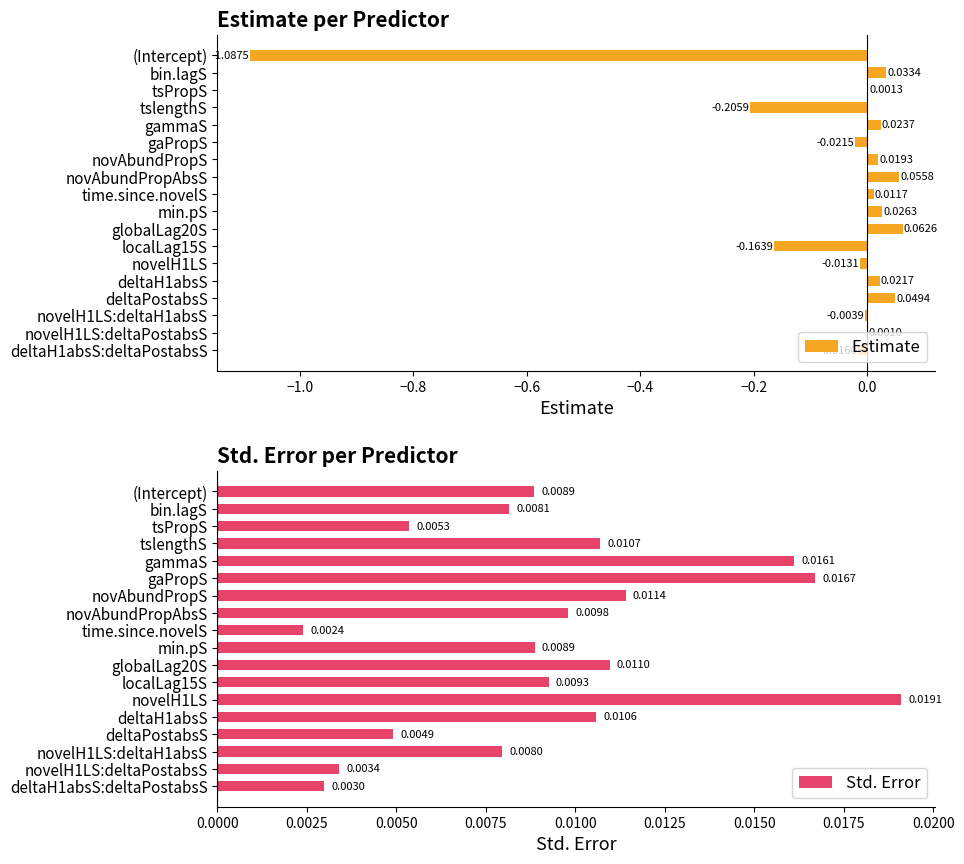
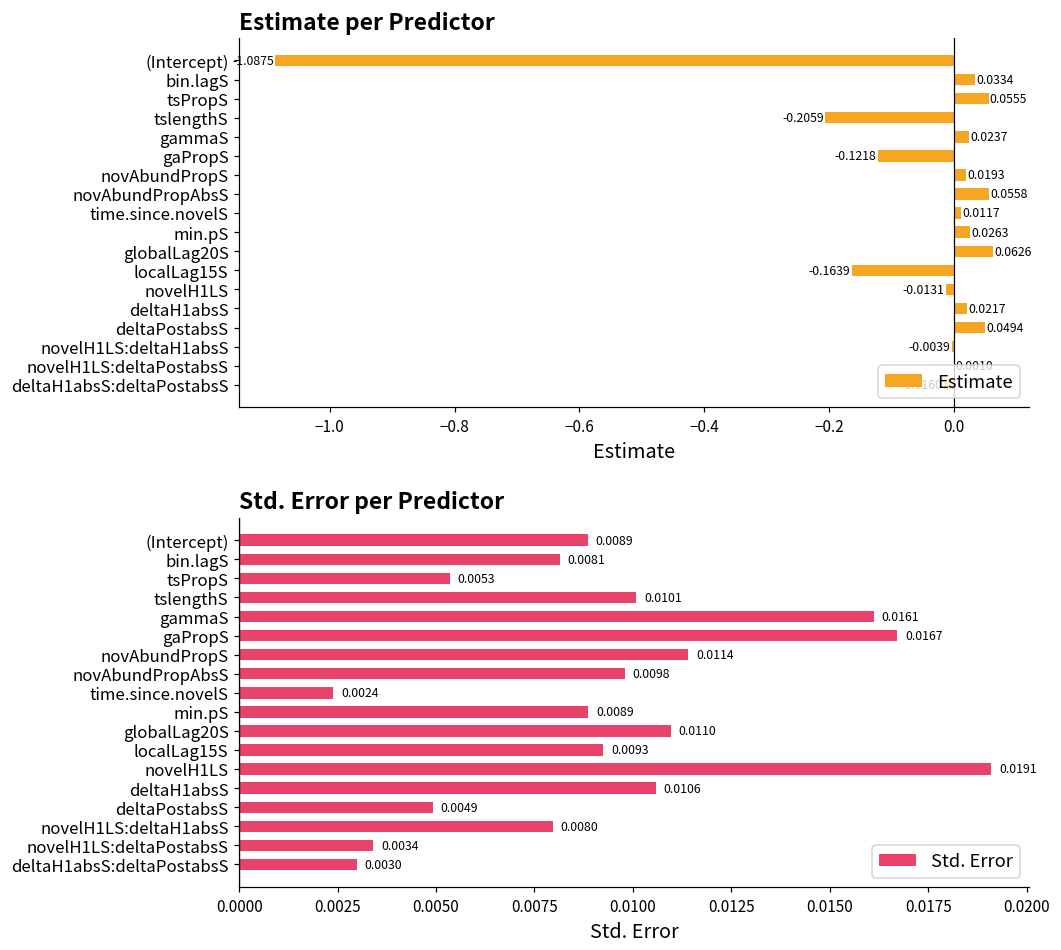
  {
    "Estimate per Predictor": {
      "(Intercept)": -1.0875,
      "bin.lagS": 0.0334,
-     "tsPropS": 0.0013,
+     "tsPropS": 0.0555,
      "tslengthS": -0.2059,
      "gammaS": 0.0237,
-     "gaPropS": -0.0215,
+     "gaPropS": -0.1218,
      "novAbundPropS": 0.0193,
      "novAbundPropAbsS": 0.0558,
      "time.since.novelS": 0.0117,
      "min.pS": 0.0263,
      "globalLag20S": 0.0626,
      "localLag15S": -0.1639,
      "novelH1LS": -0.0131,
      "deltaH1absS": 0.0217,
      "deltaPostabsS": 0.0494,
      "novelH1LS:deltaH1absS": -0.0039
    },
    "Std. Error per Predictor": {
      "(Intercept)": 0.0089,
      "bin.lagS": 0.0081,
      "tsPropS": 0.0053,
-     "tslengthS": 0.0107,
+     "tslengthS": 0.0101,
      "gammaS": 0.0161,
      "gaPropS": 0.0167,
      "novAbundPropS": 0.0114,
      "novAbundPropAbsS": 0.0098,
      "time.since.novelS": 0.0024,
      "min.pS": 0.0089,
      "globalLag20S": 0.0110,
      "localLag15S": 0.0093,
      "novelH1LS": 0.0191,
      "deltaH1absS": 0.0106,
      "deltaPostabsS": 0.0049,
      "novelH1LS:deltaH1absS": 0.0080,
      "novelH1LS:deltaPostabsS": 0.0034,
      "deltaH1absS:deltaPostabsS": 0.0030
    }
  }
